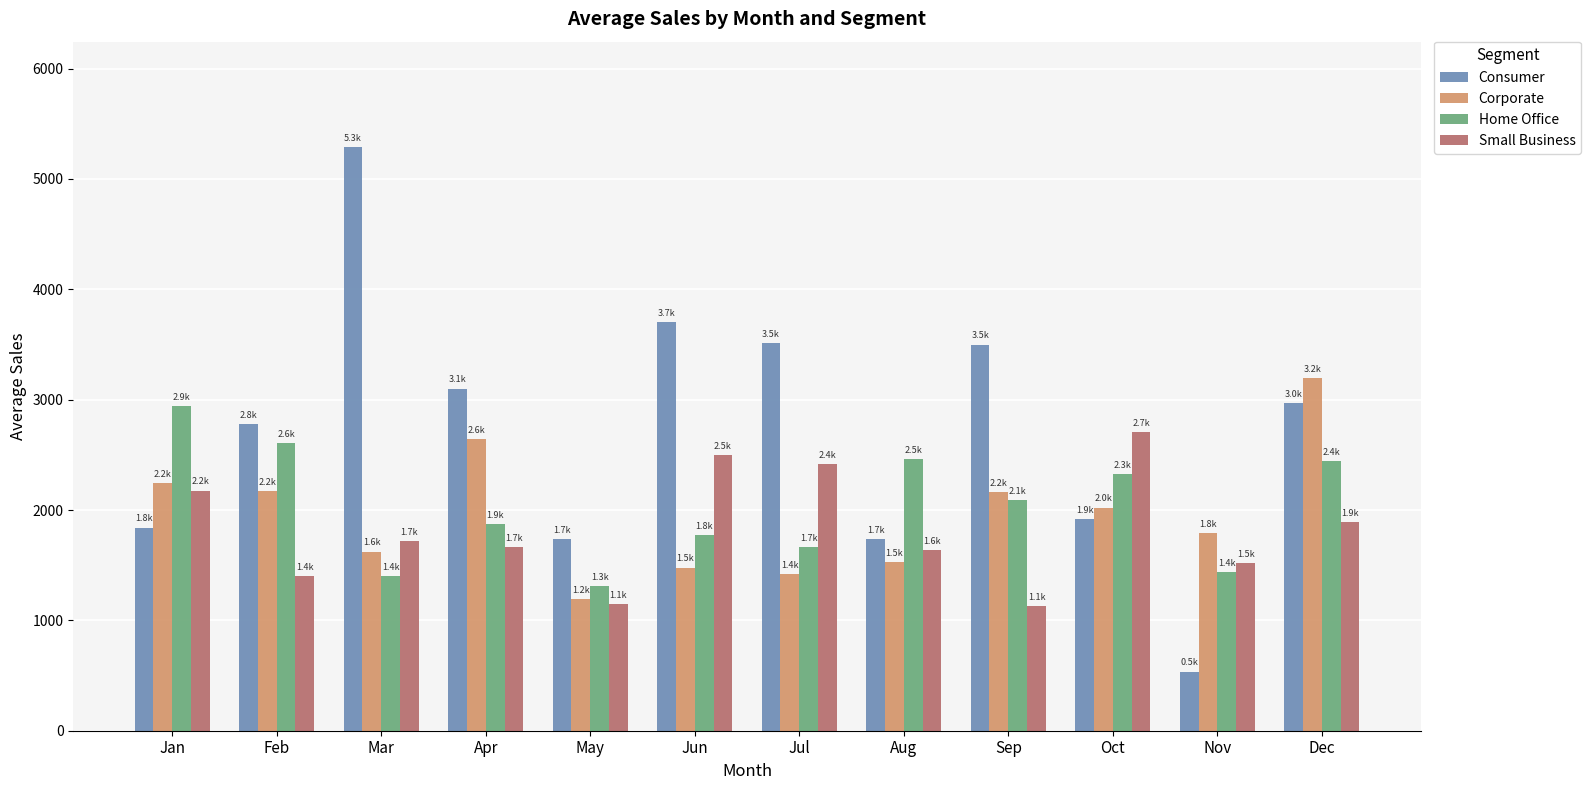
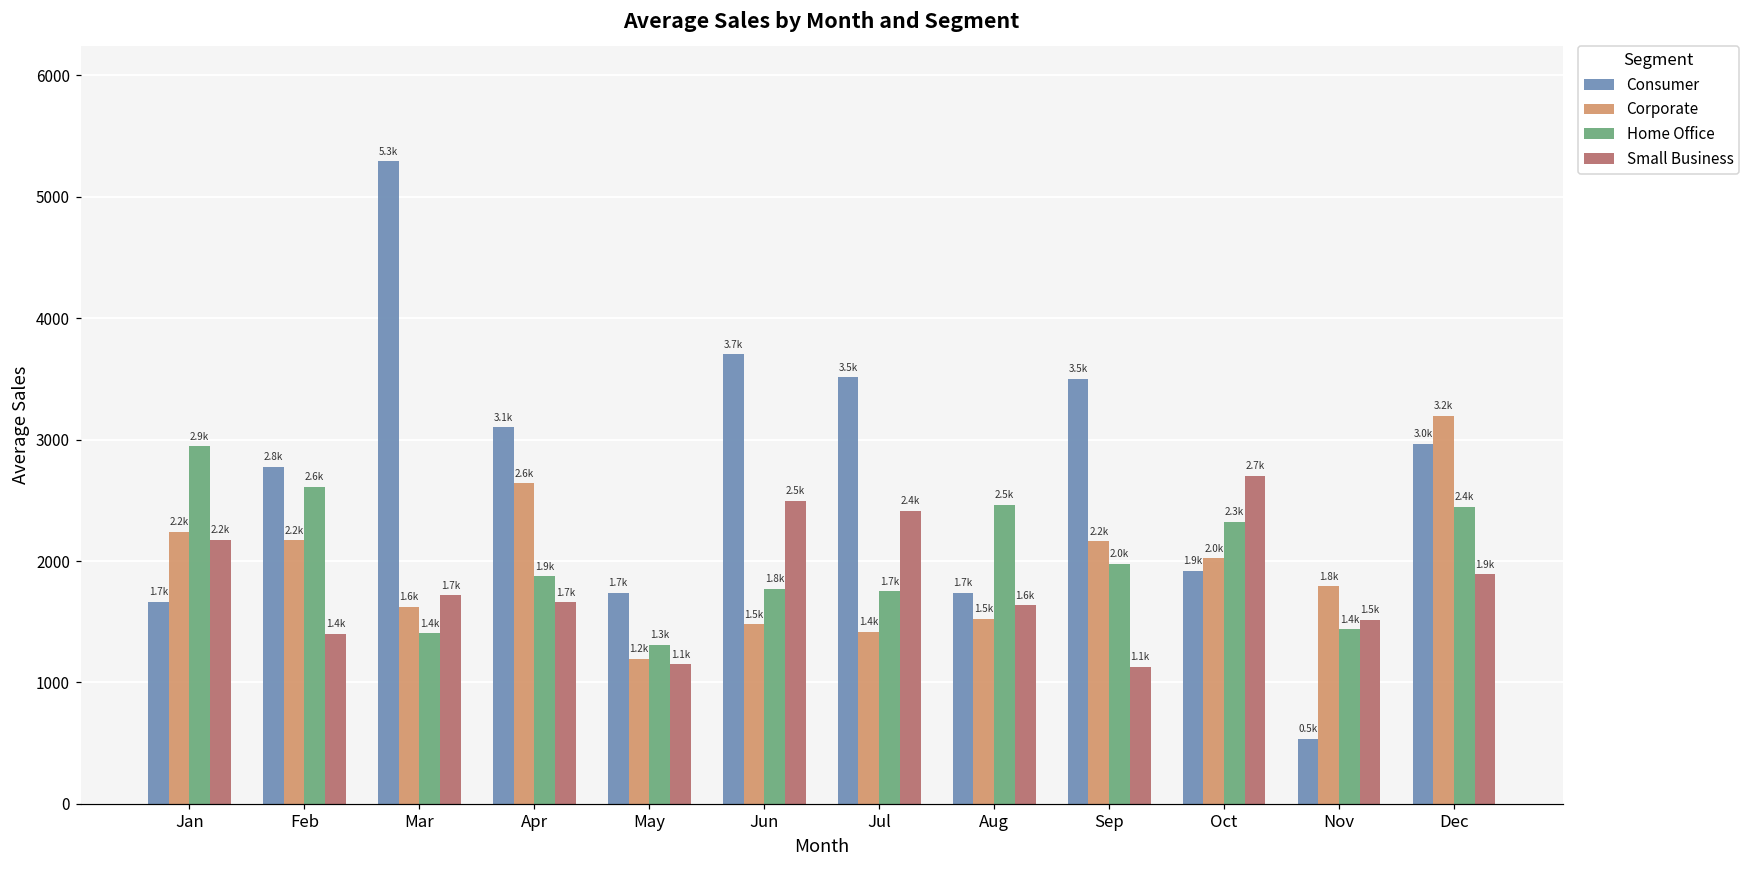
  {
    "Consumer": {
-     "Jan": "1.8k",
+     "Jan": "1.7k",
      "Feb": "2.8k",
      "Mar": "5.3k",
      "Apr": "3.1k",
      "May": "1.7k",
      "Jun": "3.7k",
      "Jul": "3.5k",
      "Aug": "1.7k",
      "Sep": "3.5k",
      "Oct": "1.9k",
      "Nov": "0.5k",
      "Dec": "3.0k"
    },
    "Home Office": {
      "Jan": "2.9k",
      "Feb": "2.6k",
      "Mar": "1.4k",
      "Apr": "1.9k",
      "May": "1.3k",
      "Jun": "1.8k",
-     "Jul": "1660",
+     "Jul": "1750",
      "Aug": "2.5k",
-     "Sep": "2.1k",
+     "Sep": "2.0k",
      "Oct": "2.3k",
      "Nov": "1.4k",
      "Dec": "2.4k"
    }
  }
